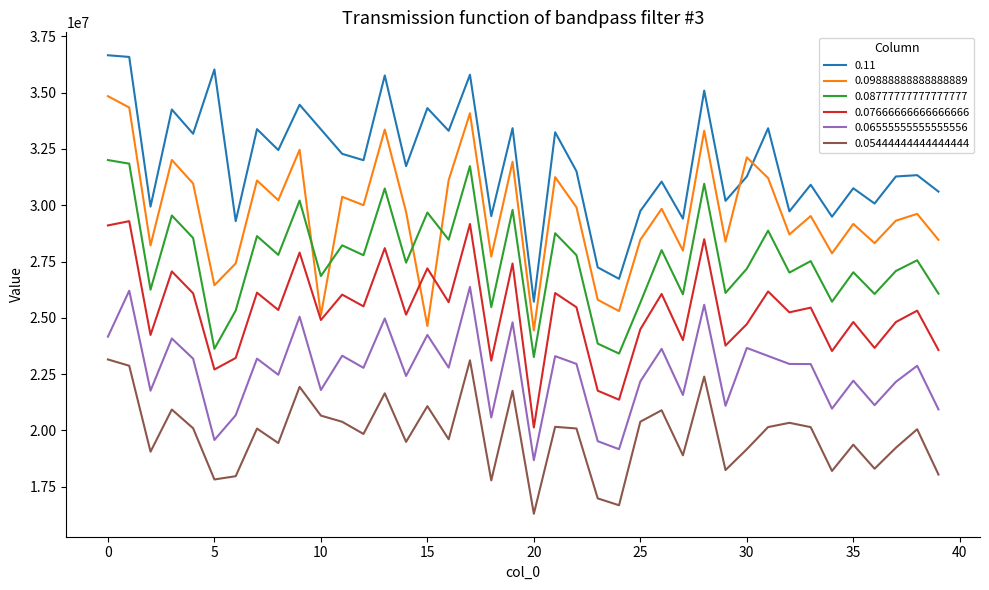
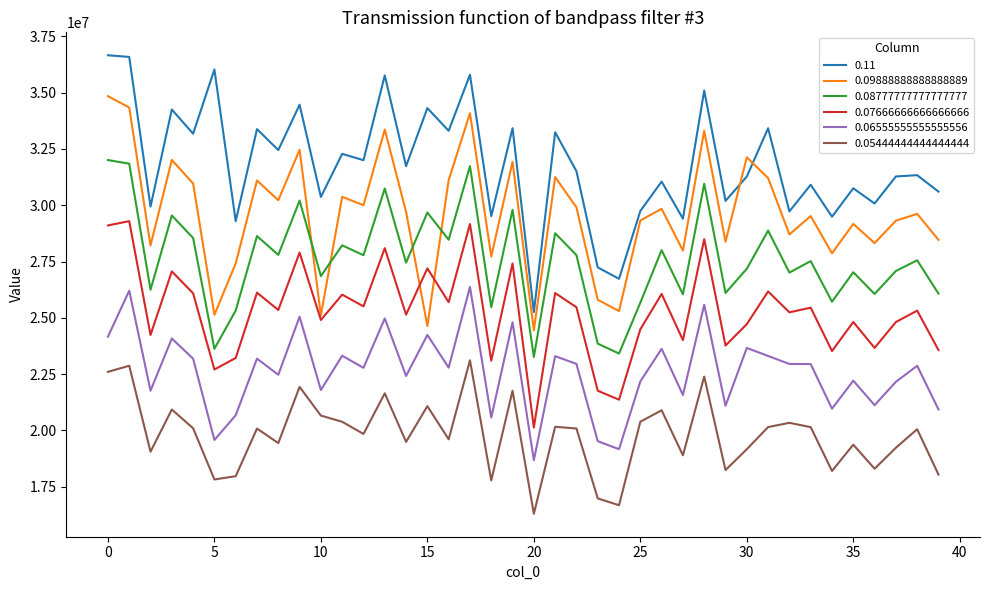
  {
    "0.11": {
      "0": 36700000,
      "5": 36000000,
-     "10": 33400000,
+     "10": 30400000,
      "15": 34300000,
-     "20": 25700000,
+     "20": 25300000,
      "25": 29700000,
      "30": 31300000,
      "35": 30800000
    },
    "0.09888888888888889": {
      "0": 34800000,
-     "5": 26400000,
+     "5": 25100000,
      "10": 25100000,
      "15": 24600000,
      "20": 24400000,
-     "25": 28500000,
+     "25": 29300000,
      "30": 32100000,
      "35": 29200000
    },
    "0.08777777777777777": {
      "0": 32000000,
      "5": 23600000,
      "10": 26900000,
      "15": 29700000,
      "20": 23300000,
      "25": 25700000,
      "30": 27200000,
      "35": 27000000
    },
    "0.07666666666666666": {
      "0": 29100000,
      "5": 22700000,
      "10": 24900000,
      "15": 27200000,
      "20": 20100000,
      "25": 24500000,
      "30": 24700000,
      "35": 24800000
    },
    "0.06555555555555556": {
      "0": 24200000,
      "5": 19600000,
      "10": 21800000,
      "15": 24200000,
      "20": 18700000,
      "25": 22200000,
      "30": 23700000,
      "35": 22200000
    },
    "0.05444444444444444": {
-     "0": 23200000,
+     "0": 22600000,
      "5": 17800000,
      "10": 20700000,
      "15": 21100000,
      "20": 16300000,
      "25": 20400000,
      "30": 19200000,
      "35": 19400000
    }
  }
